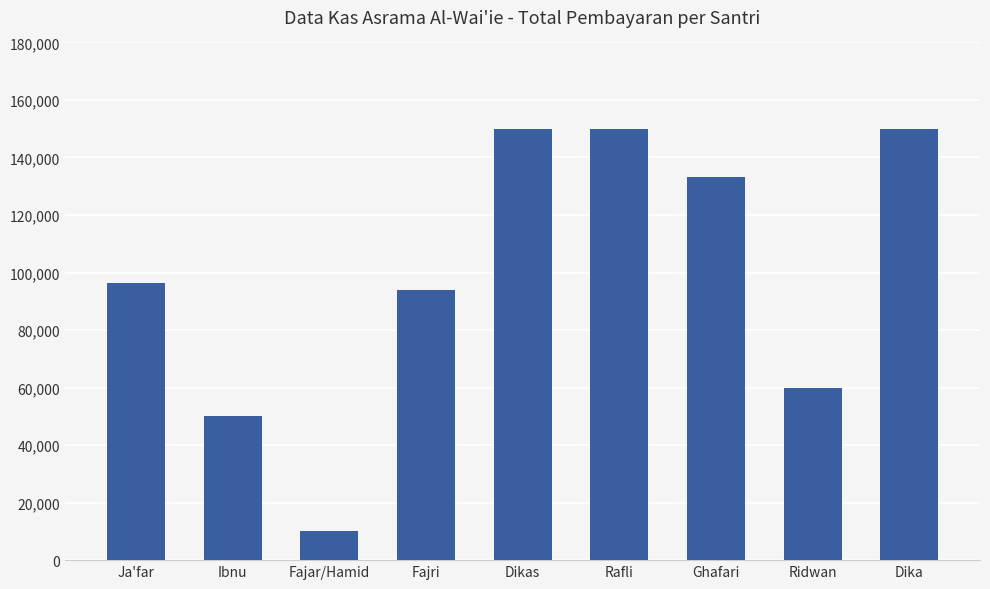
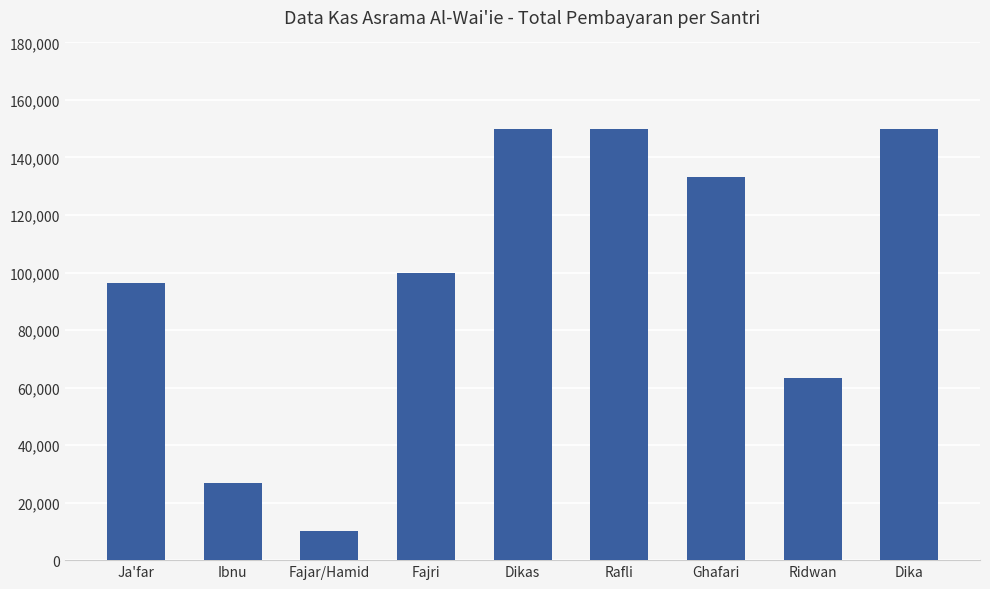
  {
    "Ja'far": "96,000",
-   "Ibnu": "50,000",
+   "Ibnu": "27,000",
    "Fajar/Hamid": "10,000",
-   "Fajri": "94,000",
+   "Fajri": "100,000",
    "Dikas": "150,000",
    "Rafli": "150,000",
    "Ghafari": "133,000",
-   "Ridwan": "60,000",
+   "Ridwan": "63,000",
    "Dika": "150,000"
  }
